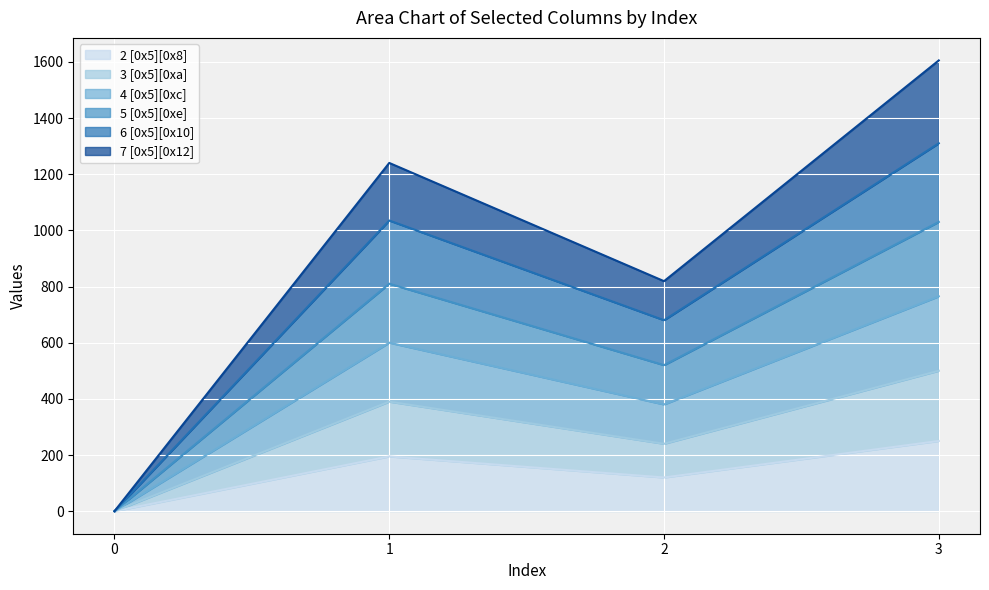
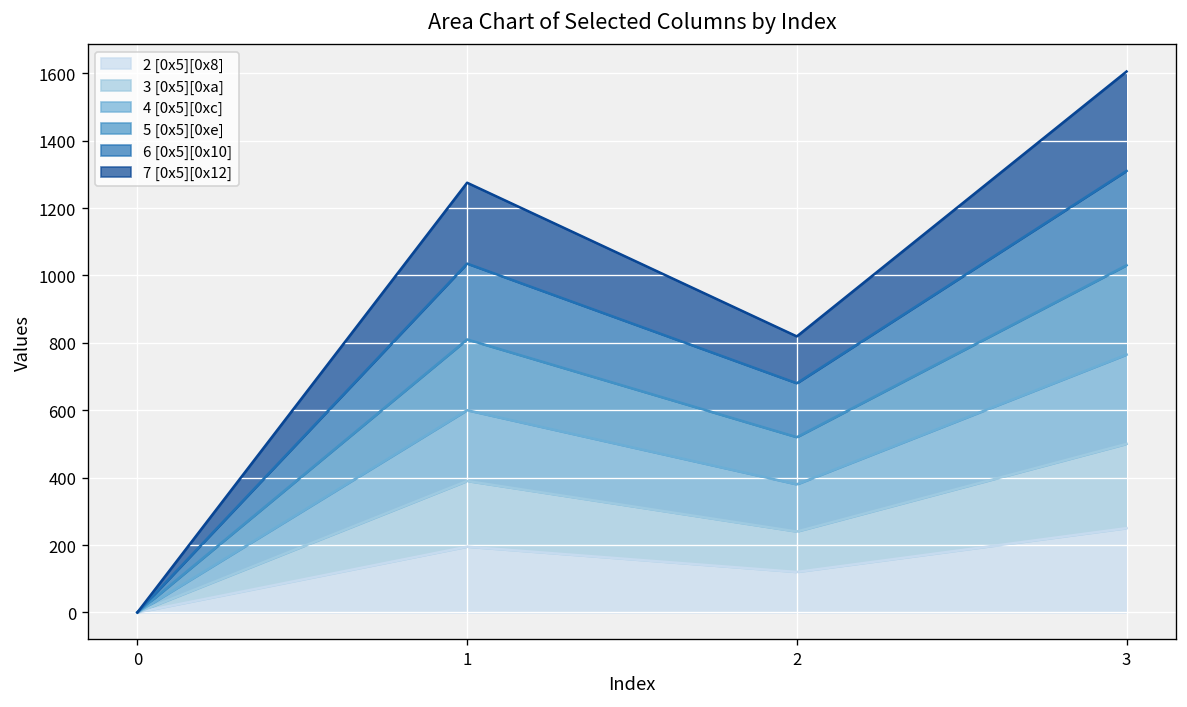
  {
    "7 [0x5][0x12]": {
-     "1": 210,
+     "1": 240,
      "2": 140,
      "3": 300
    }
  }
